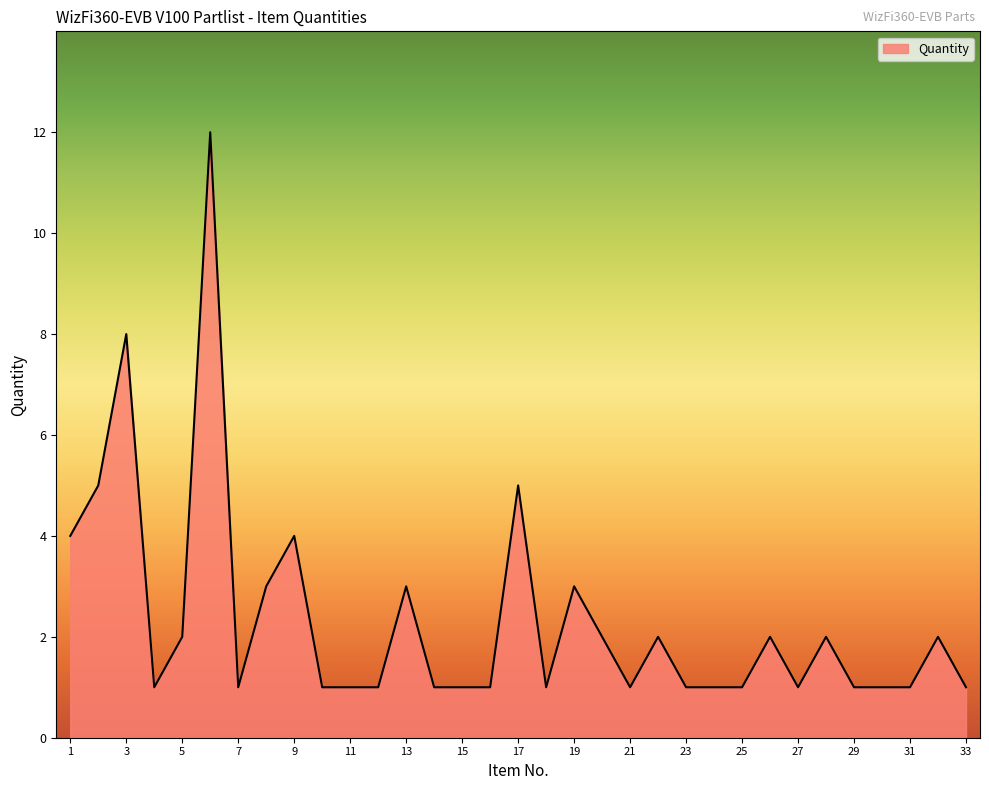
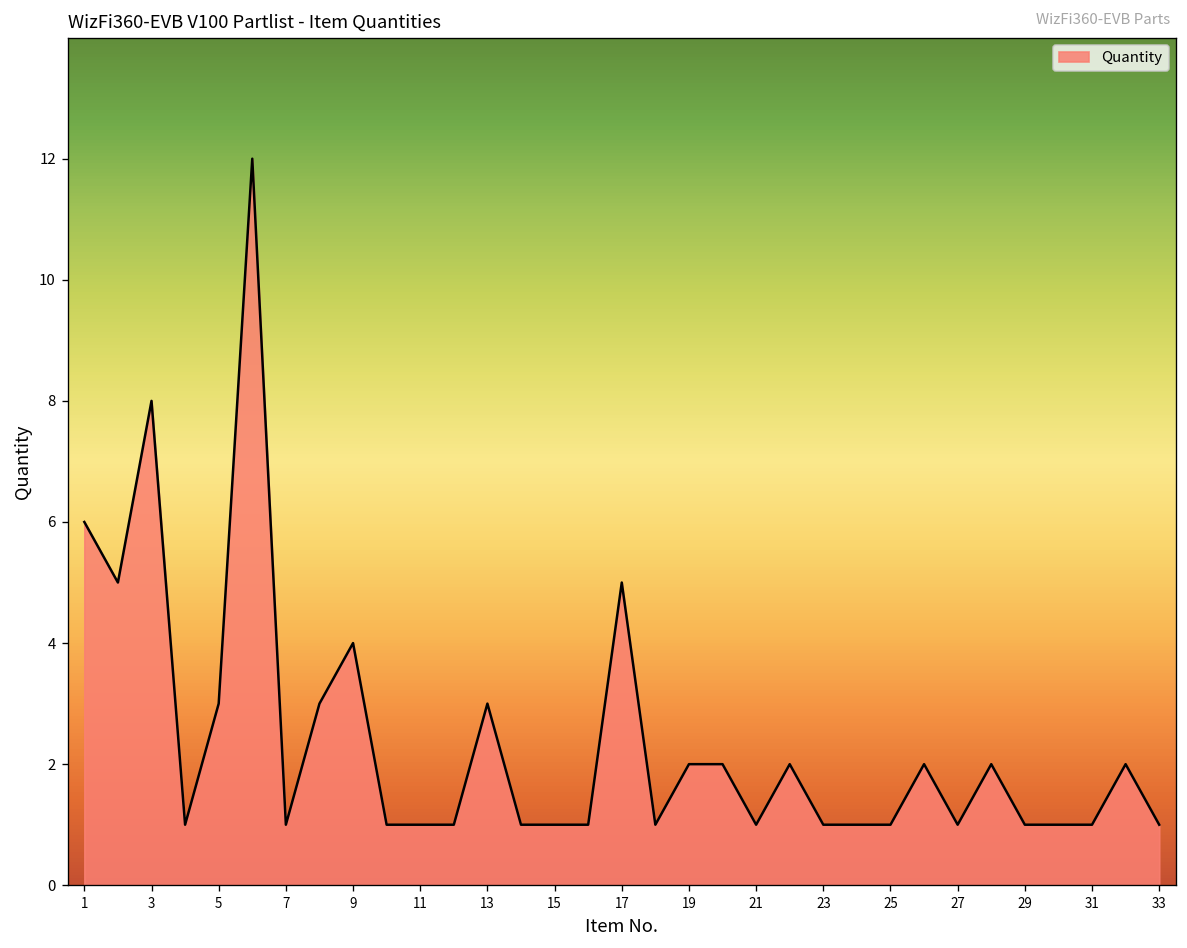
  {
-   "1": 4,
+   "1": 6,
    "3": 8,
-   "5": 2,
+   "5": 3,
    "7": 1,
    "9": 4,
    "11": 1,
    "13": 3,
    "15": 1,
    "17": 5,
-   "19": 3,
+   "19": 2,
    "21": 1,
    "23": 1,
    "25": 1,
    "27": 1,
    "29": 1,
    "31": 1,
    "33": 1
  }
